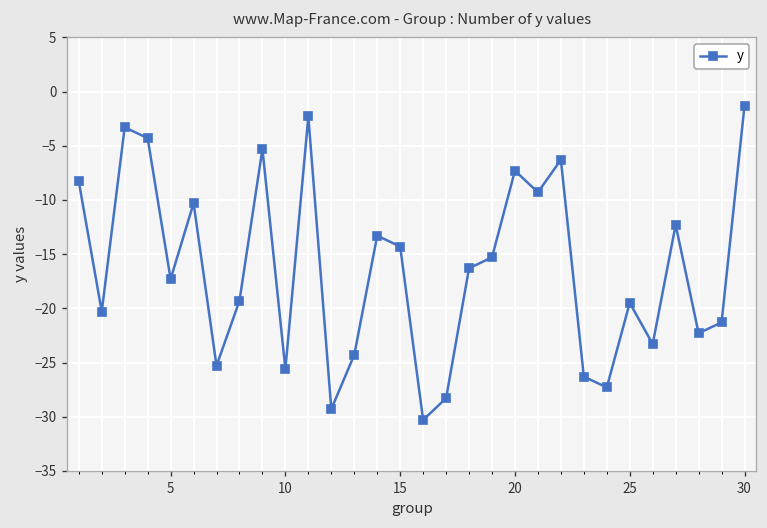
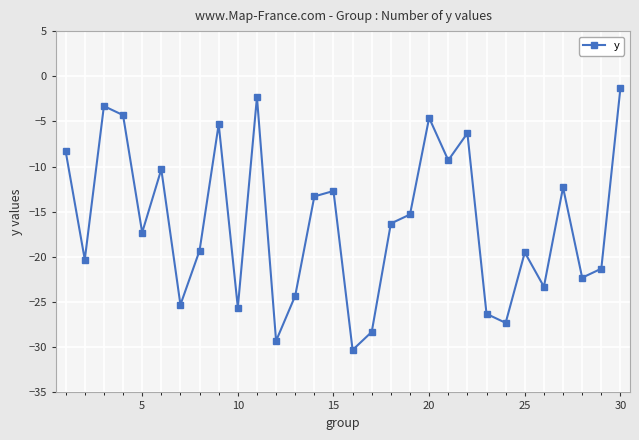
  {
    "5": -17,
    "10": -26,
-   "15": -14,
-   "20": -7,
+   "15": -13,
+   "20": -5,
    "25": -20,
    "30": -1
  }
